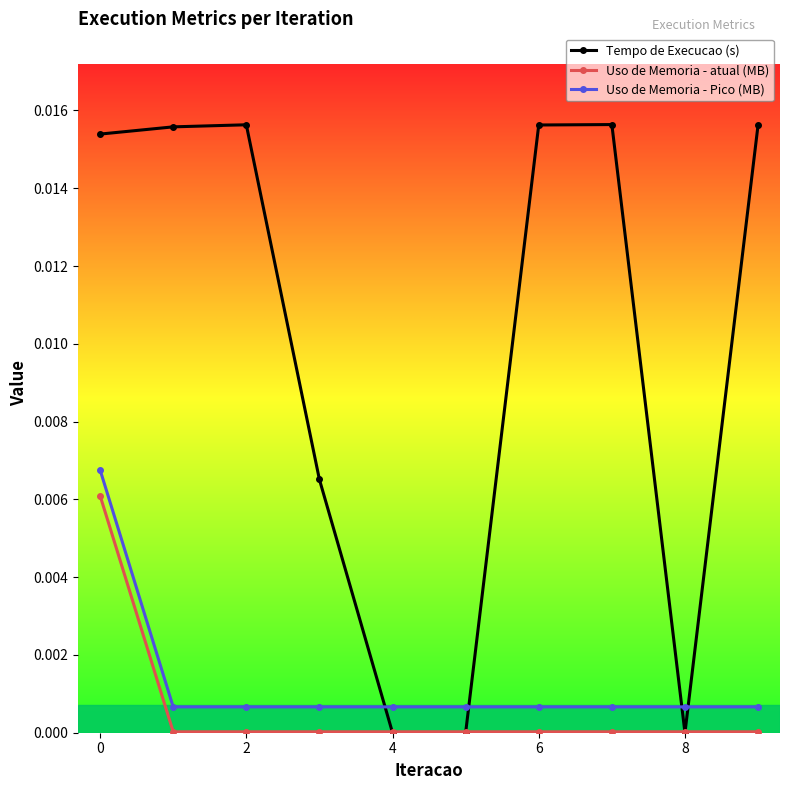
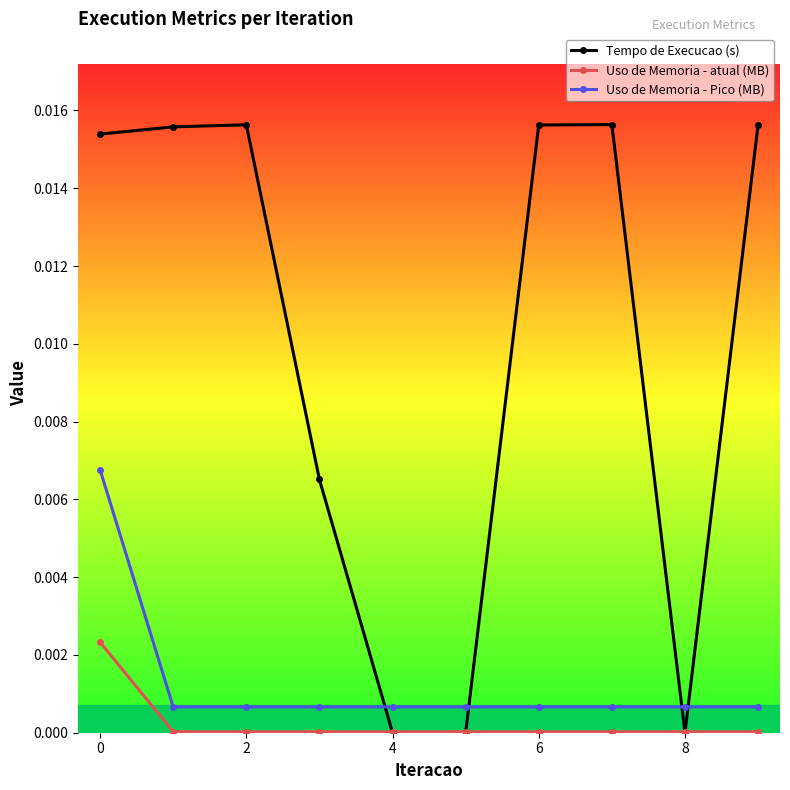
  {
    "Tempo de Execucao (s)": {
      "0": 0.0154,
      "2": 0.0156,
      "6": 0.0156
    },
    "Uso de Memoria - atual (MB)": {
-     "0": 0.0061
+     "0": 0.0023
    },
    "Uso de Memoria - Pico (MB)": {
      "0": 0.0068
    }
  }
